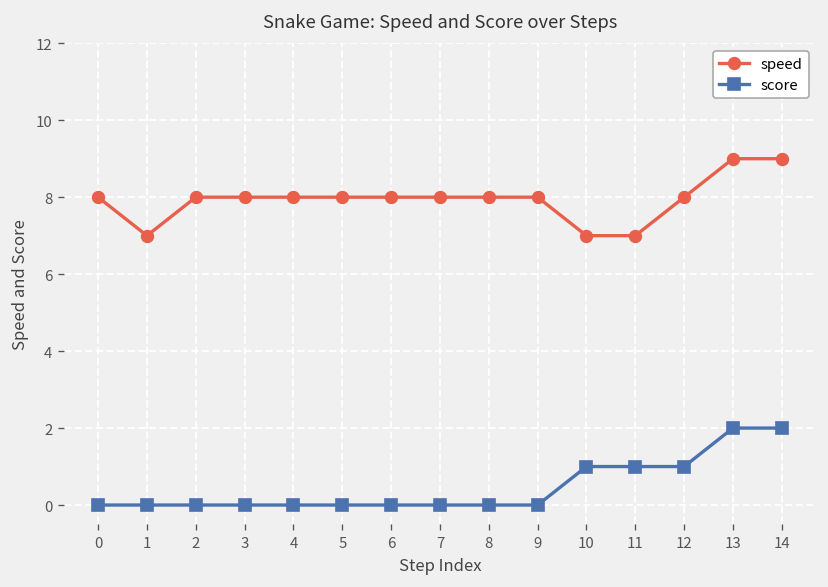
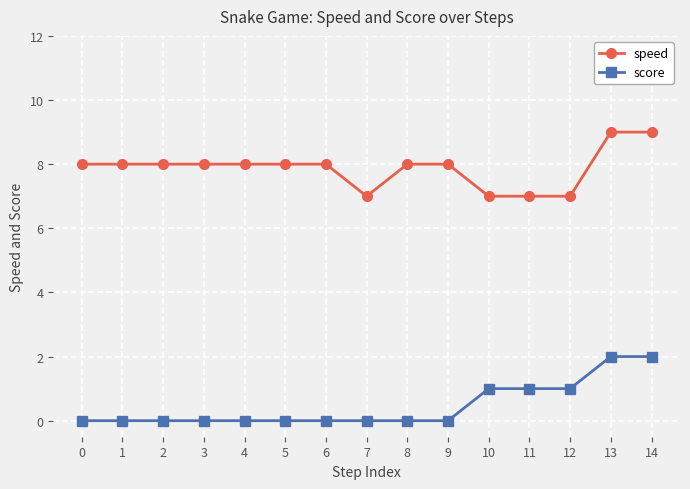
  {
    "speed": {
      "0": 8,
-     "1": 7,
+     "1": 8,
      "2": 8,
      "3": 8,
      "4": 8,
      "5": 8,
      "6": 8,
-     "7": 8,
+     "7": 7,
      "8": 8,
      "9": 8,
      "10": 7,
      "11": 7,
-     "12": 8,
+     "12": 7,
      "13": 9,
      "14": 9
    },
    "score": {
      "0": 0,
      "1": 0,
      "2": 0,
      "3": 0,
      "4": 0,
      "5": 0,
      "6": 0,
      "7": 0,
      "8": 0,
      "9": 0,
      "10": 1,
      "11": 1,
      "12": 1,
      "13": 2,
      "14": 2
    }
  }
